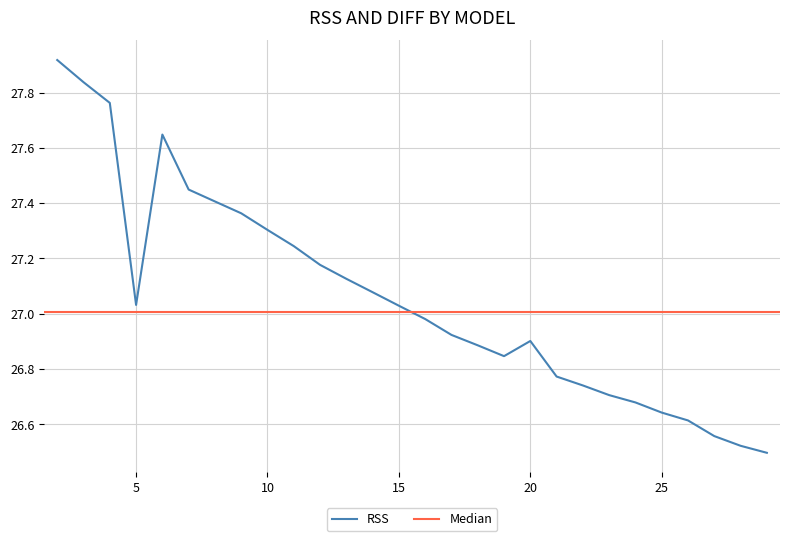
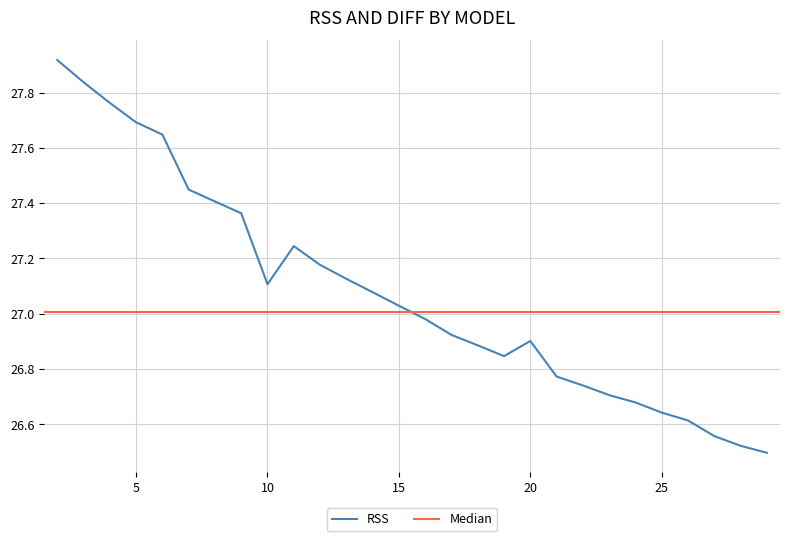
  {
-   "5": 27.03,
-   "10": 27.30,
+   "5": 27.69,
+   "10": 27.11,
    "15": 27.03,
    "20": 26.90,
    "25": 26.64
  }
